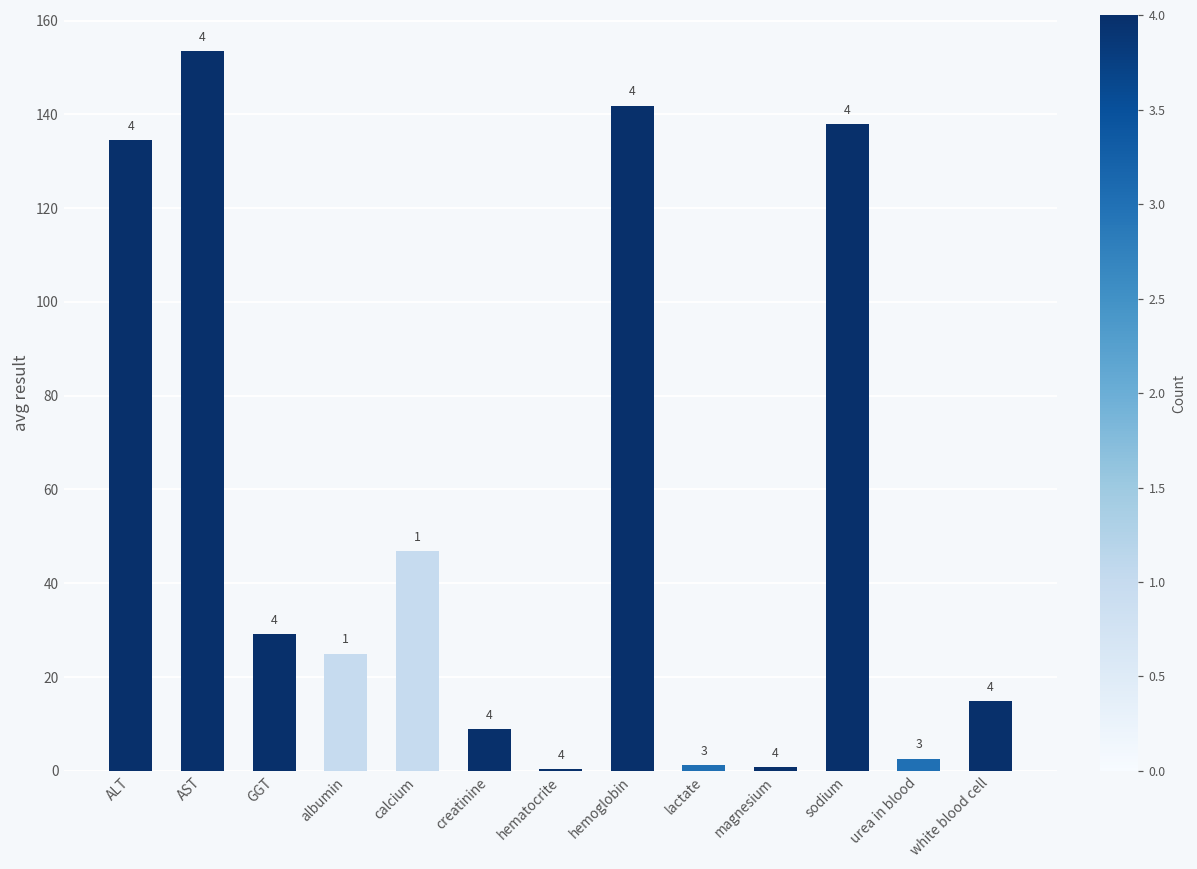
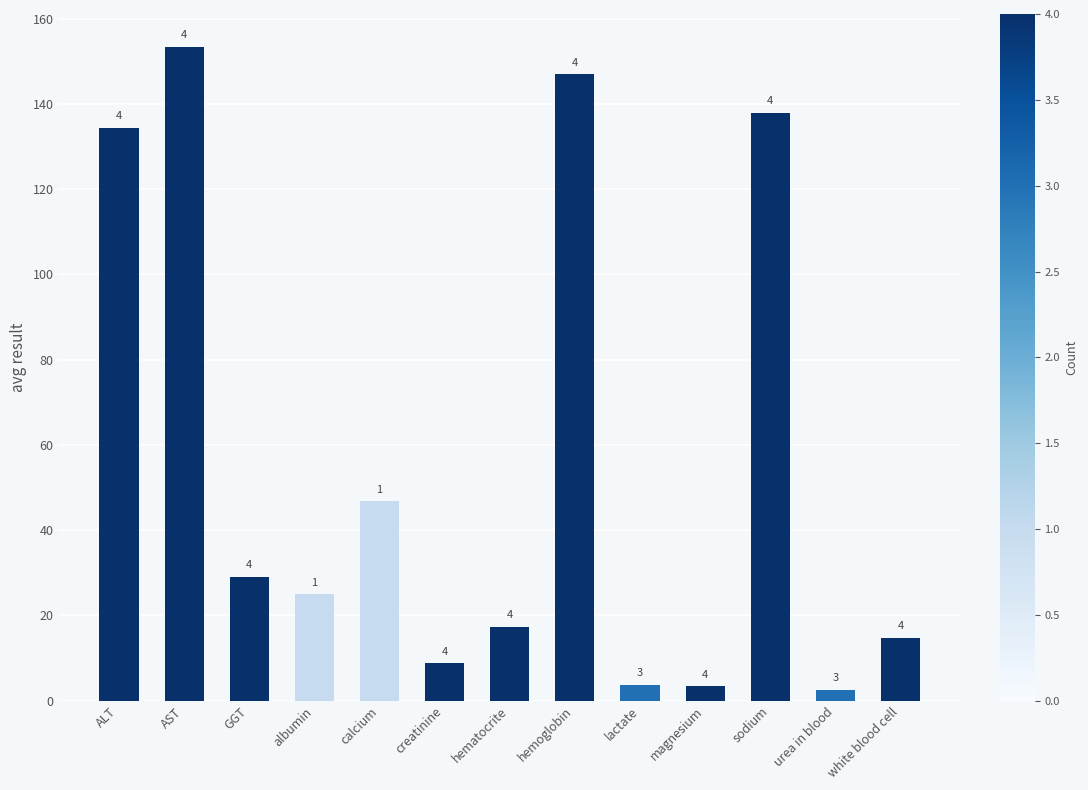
  {
-   "hematocrite": 0,
-   "hemoglobin": 142,
-   "lactate": 1,
-   "magnesium": 1
+   "hematocrite": 17,
+   "hemoglobin": 147,
+   "lactate": 4,
+   "magnesium": 3
  }
